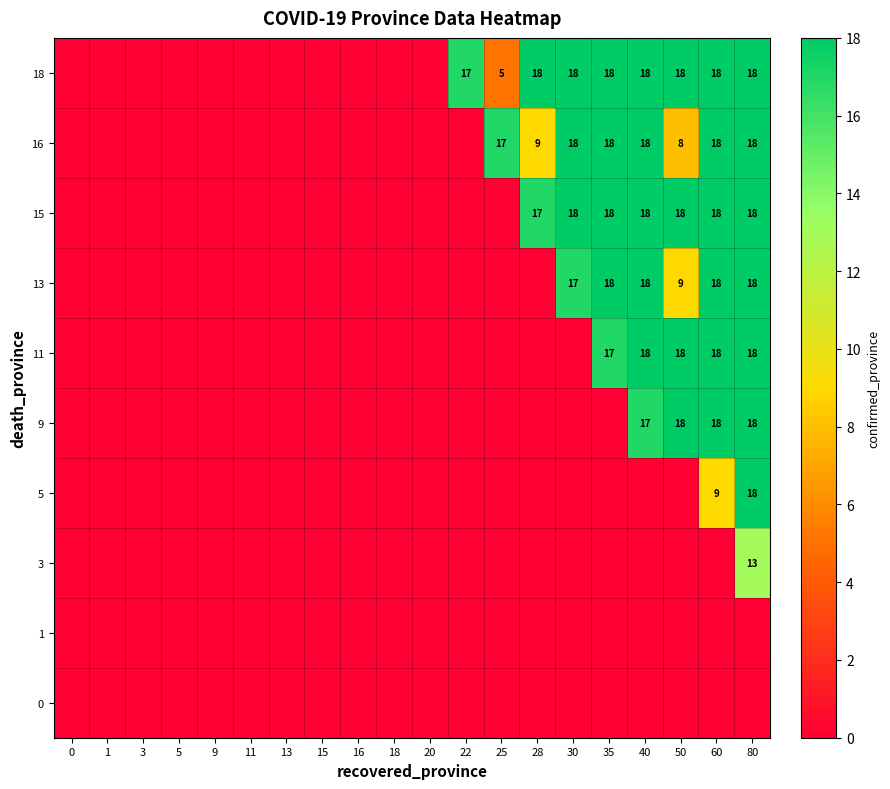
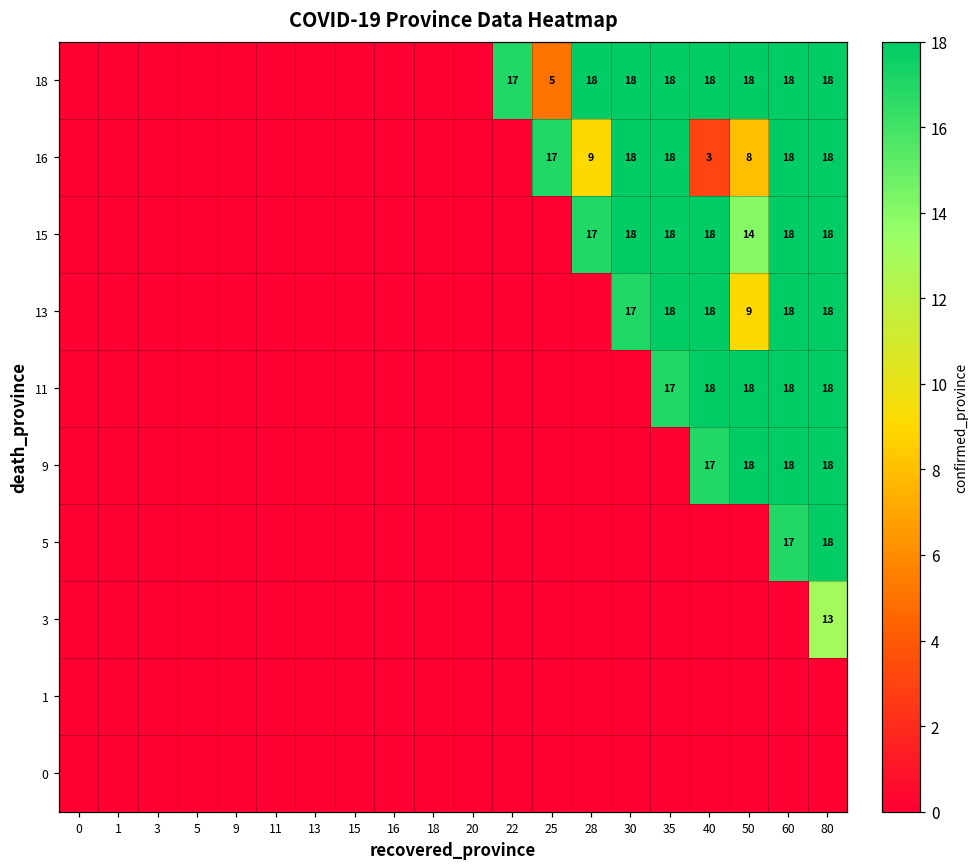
  {
    "18": {
      "22": 17,
      "25": 5,
      "28": 18,
      "30": 18,
      "35": 18,
      "40": 18,
      "50": 18,
      "60": 18,
      "80": 18
    },
    "16": {
      "25": 17,
      "28": 9,
      "30": 18,
      "35": 18,
-     "40": 18,
+     "40": 3,
      "50": 8,
      "60": 18,
      "80": 18
    },
    "15": {
      "28": 17,
      "30": 18,
      "35": 18,
      "40": 18,
-     "50": 18,
+     "50": 14,
      "60": 18,
      "80": 18
    },
    "13": {
      "30": 17,
      "35": 18,
      "40": 18,
      "50": 9,
      "60": 18,
      "80": 18
    },
    "11": {
      "35": 17,
      "40": 18,
      "50": 18,
      "60": 18,
      "80": 18
    },
    "9": {
      "40": 17,
      "50": 18,
      "60": 18,
      "80": 18
    },
    "5": {
-     "60": 9,
+     "60": 17,
      "80": 18
    },
    "3": {
      "80": 13
    }
  }
